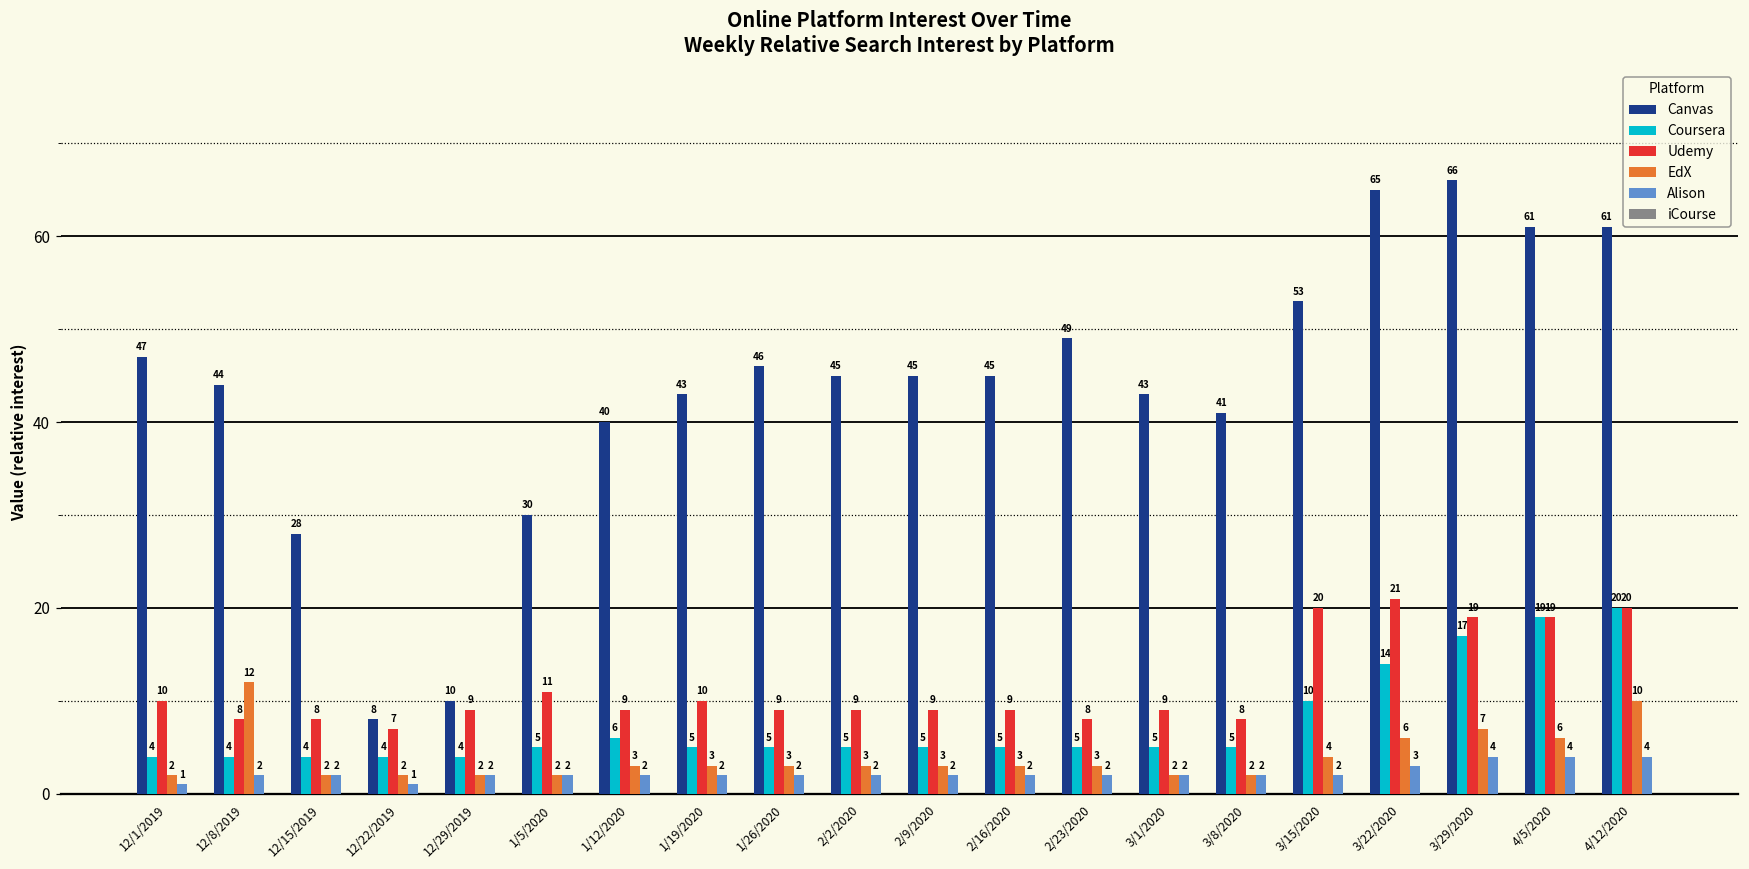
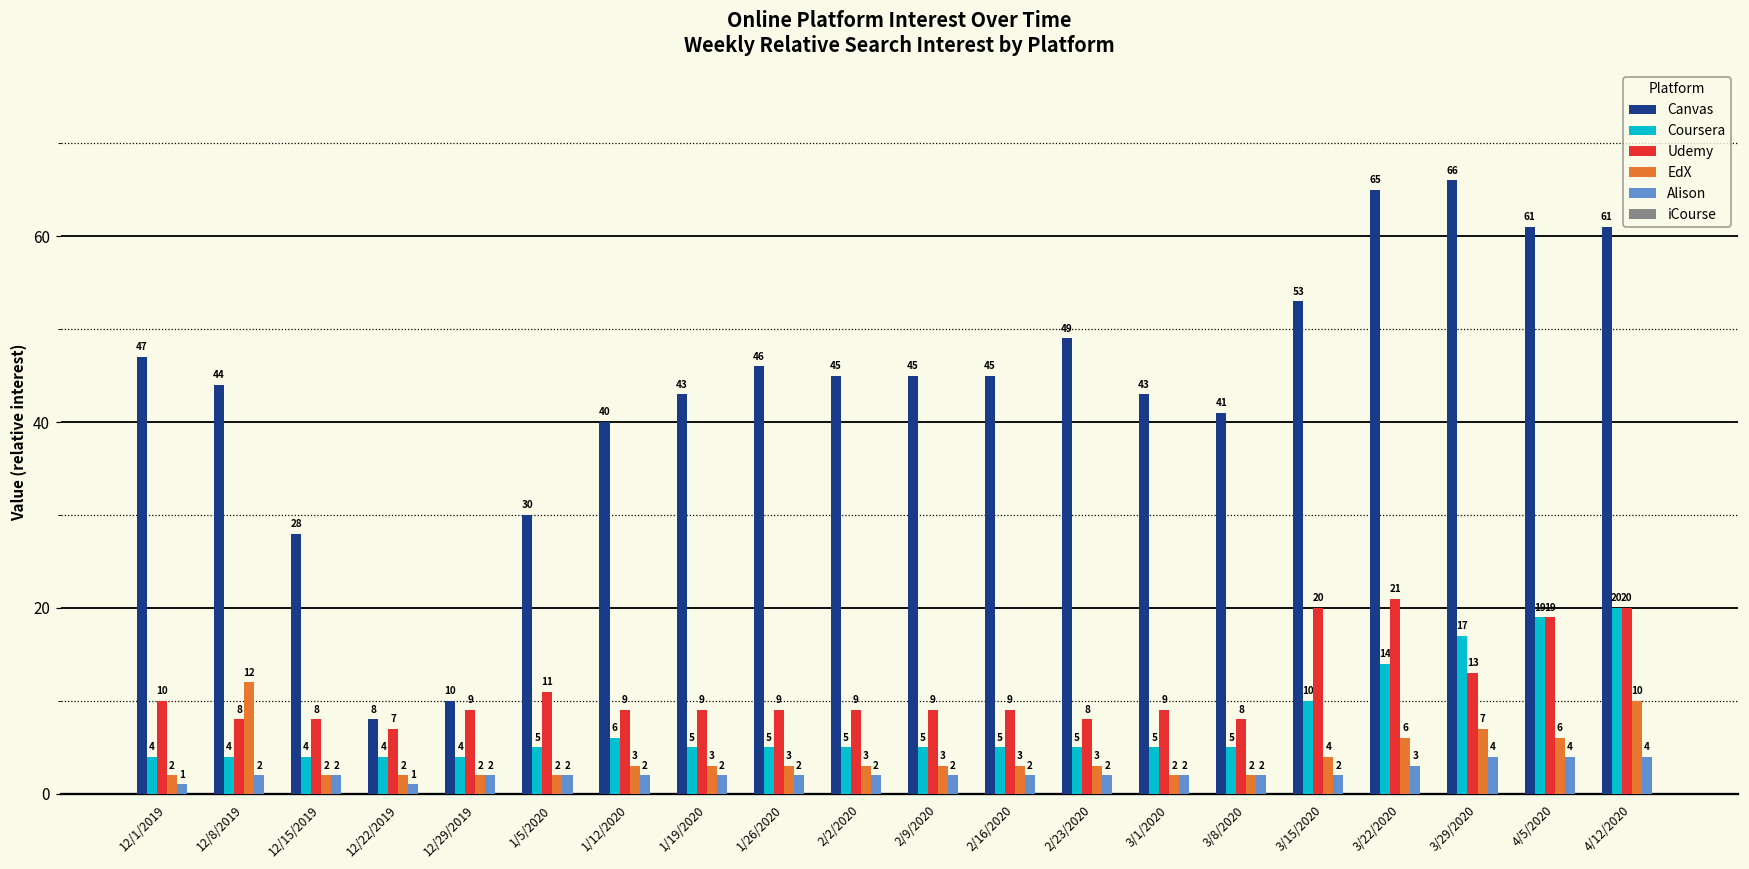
  {
    "Canvas": {
      "12/1/2019": 47,
      "12/8/2019": 44,
      "12/15/2019": 28,
      "12/22/2019": 8,
      "12/29/2019": 10,
      "1/5/2020": 30,
      "1/12/2020": 40,
      "1/19/2020": 43,
      "1/26/2020": 46,
      "2/2/2020": 45,
      "2/9/2020": 45,
      "2/16/2020": 45,
      "2/23/2020": 49,
      "3/1/2020": 43,
      "3/8/2020": 41,
      "3/15/2020": 53,
      "3/22/2020": 65,
      "3/29/2020": 66,
      "4/5/2020": 61,
      "4/12/2020": 61
    },
    "Coursera": {
      "12/1/2019": 4,
      "12/8/2019": 4,
      "12/15/2019": 4,
      "12/22/2019": 4,
      "12/29/2019": 4,
      "1/5/2020": 5,
      "1/12/2020": 6,
      "1/19/2020": 5,
      "1/26/2020": 5,
      "2/2/2020": 5,
      "2/9/2020": 5,
      "2/16/2020": 5,
      "2/23/2020": 5,
      "3/1/2020": 5,
      "3/8/2020": 5,
      "3/15/2020": 10,
      "3/22/2020": 14,
      "3/29/2020": 17,
      "4/12/2020": 20
    },
    "Udemy": {
      "12/1/2019": 10,
      "12/8/2019": 8,
      "12/15/2019": 8,
      "12/22/2019": 7,
      "12/29/2019": 9,
      "1/5/2020": 11,
      "1/12/2020": 9,
-     "1/19/2020": 10,
+     "1/19/2020": 9,
      "1/26/2020": 9,
      "2/2/2020": 9,
      "2/9/2020": 9,
      "2/16/2020": 9,
      "2/23/2020": 8,
      "3/1/2020": 9,
      "3/8/2020": 8,
      "3/15/2020": 20,
      "3/22/2020": 21,
-     "3/29/2020": 19,
+     "3/29/2020": 13,
      "4/12/2020": 20
    },
    "EdX": {
      "12/1/2019": 2,
      "12/8/2019": 12,
      "12/15/2019": 2,
      "12/22/2019": 2,
      "12/29/2019": 2,
      "1/5/2020": 2,
      "1/12/2020": 3,
      "1/19/2020": 3,
      "1/26/2020": 3,
      "2/2/2020": 3,
      "2/9/2020": 3,
      "2/16/2020": 3,
      "2/23/2020": 3,
      "3/1/2020": 2,
      "3/8/2020": 2,
      "3/15/2020": 4,
      "3/22/2020": 6,
      "3/29/2020": 7,
      "4/5/2020": 6,
      "4/12/2020": 10
    },
    "Alison": {
      "12/1/2019": 1,
      "12/8/2019": 2,
      "12/15/2019": 2,
      "12/22/2019": 1,
      "12/29/2019": 2,
      "1/5/2020": 2,
      "1/12/2020": 2,
      "1/19/2020": 2,
      "1/26/2020": 2,
      "2/2/2020": 2,
      "2/9/2020": 2,
      "2/16/2020": 2,
      "2/23/2020": 2,
      "3/1/2020": 2,
      "3/8/2020": 2,
      "3/15/2020": 2,
      "3/22/2020": 3,
      "3/29/2020": 4,
      "4/5/2020": 4,
      "4/12/2020": 4
    },
    "iCourse": {
      "12/1/2019": 0,
      "12/8/2019": 0,
      "12/15/2019": 0,
      "12/22/2019": 0,
      "12/29/2019": 0,
      "1/5/2020": 0,
      "1/12/2020": 0,
      "1/19/2020": 0,
      "1/26/2020": 0,
      "2/2/2020": 0,
      "2/9/2020": 0,
      "2/16/2020": 0,
      "2/23/2020": 0,
      "3/1/2020": 0,
      "3/8/2020": 0,
      "3/15/2020": 0,
      "3/22/2020": 0,
      "3/29/2020": 0,
      "4/5/2020": 0,
      "4/12/2020": 0
    }
  }
